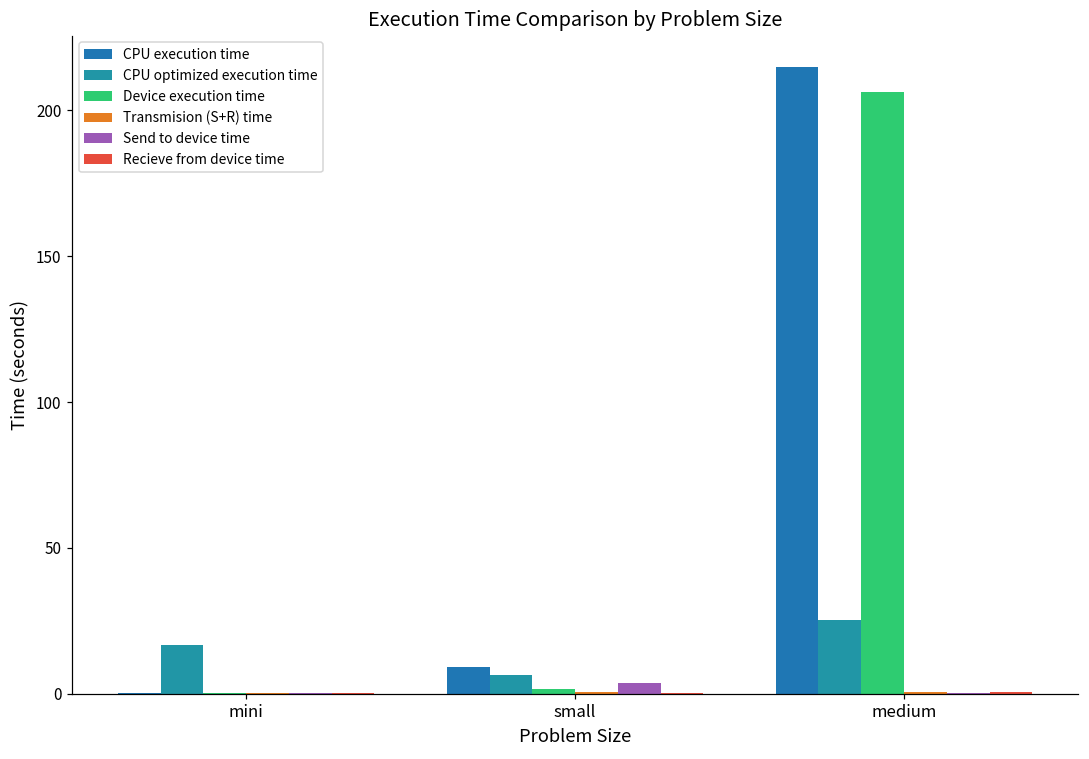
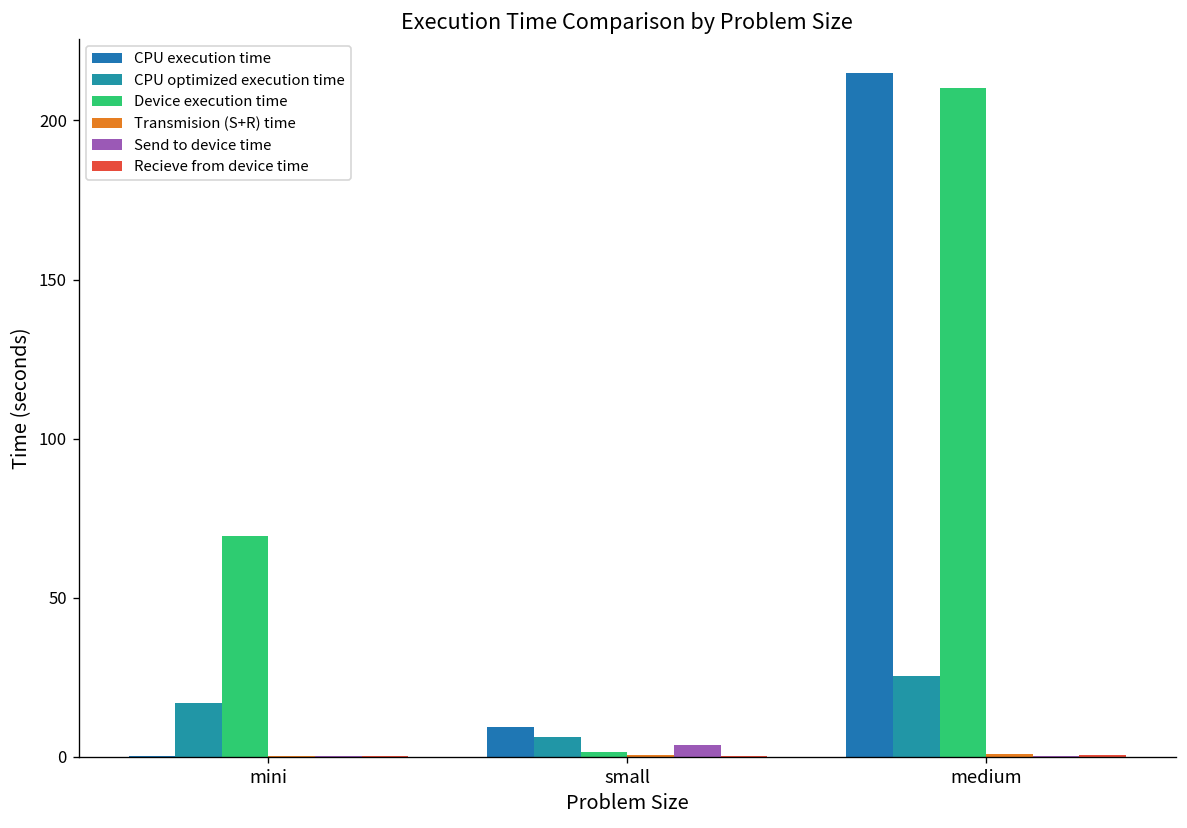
  {
    "Device execution time": {
-     "mini": 0,
+     "mini": 69,
      "small": 2,
-     "medium": 206
+     "medium": 210
    },
    "Send to device time": {
      "small": 4
    }
  }
